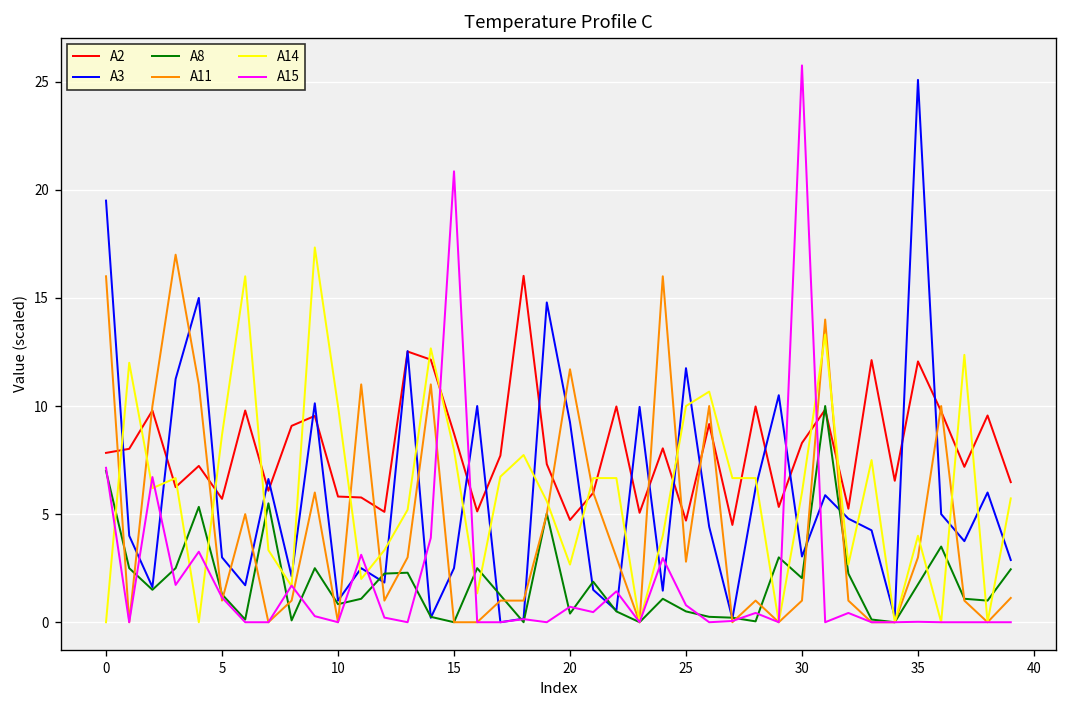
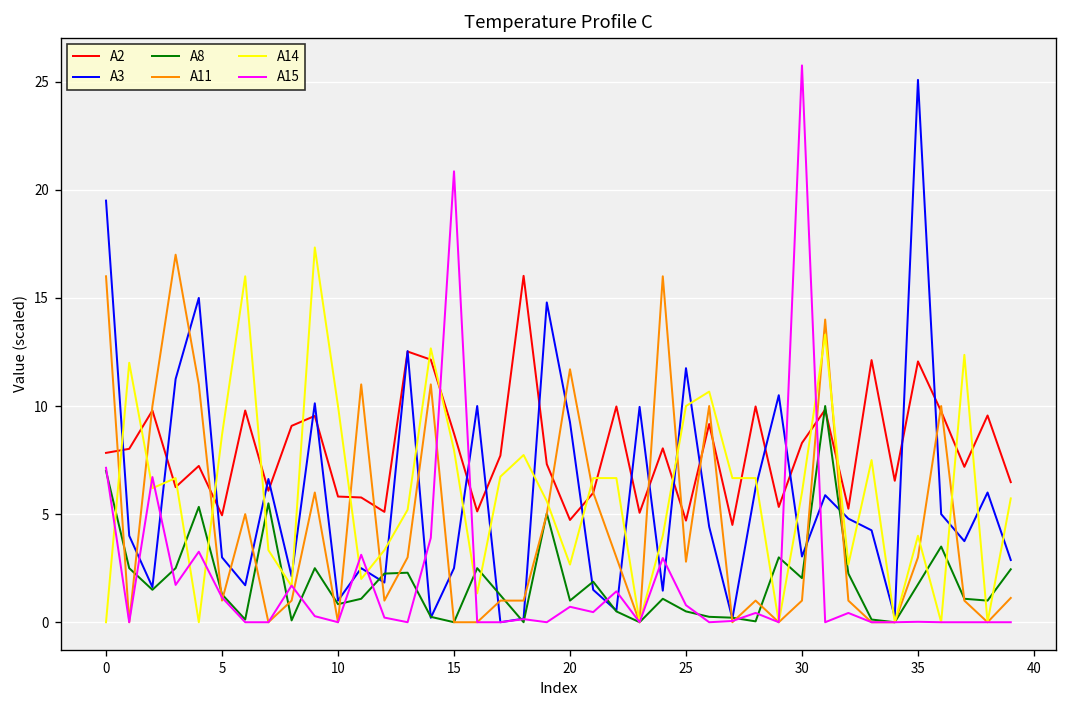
  {
    "A2": {
      "0": 7.8,
-     "5": 5.7,
+     "5": 4.9,
      "10": 5.8,
      "15": 8.7,
      "20": 4.7,
      "25": 4.7,
      "30": 8.3,
      "35": 12.1
    },
    "A3": {
      "0": 19.5,
      "5": 3.0,
      "10": 1.0,
      "15": 2.5,
      "20": 9.3,
      "25": 11.8,
      "30": 3.0,
      "35": 25.1
    },
    "A8": {
      "0": 7.0,
      "5": 1.3,
      "10": 0.8,
-     "20": 0.4,
+     "20": 1.0,
      "25": 0.5,
      "30": 2.0,
      "35": 1.8
    },
    "A11": {
      "0": 16.0,
      "5": 1.0,
      "20": 11.7,
      "25": 2.8,
      "30": 1.0,
      "35": 3.0
    },
    "A14": {
      "0": 0.0,
      "5": 8.7,
      "10": 10.0,
      "15": 8.0,
      "20": 2.7,
      "25": 10.0,
      "30": 6.0,
      "35": 4.0
    },
    "A15": {
      "0": 7.1,
      "5": 1.1,
      "15": 20.9,
      "20": 0.7,
      "25": 0.8,
      "30": 25.8,
      "35": 0.0
    }
  }
